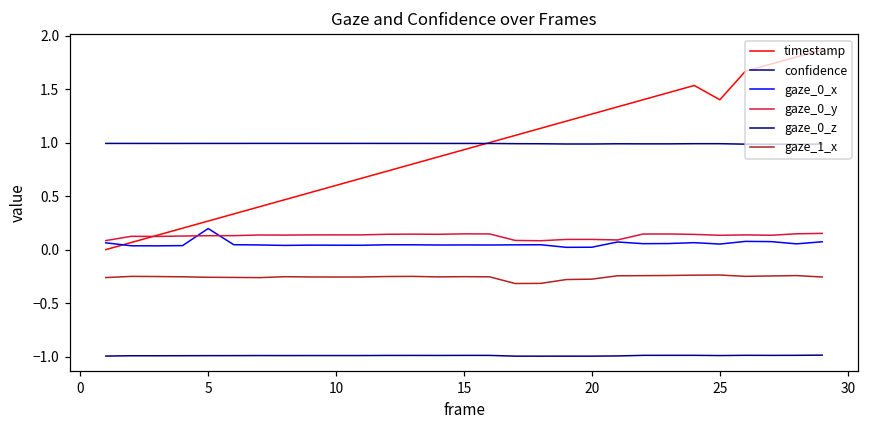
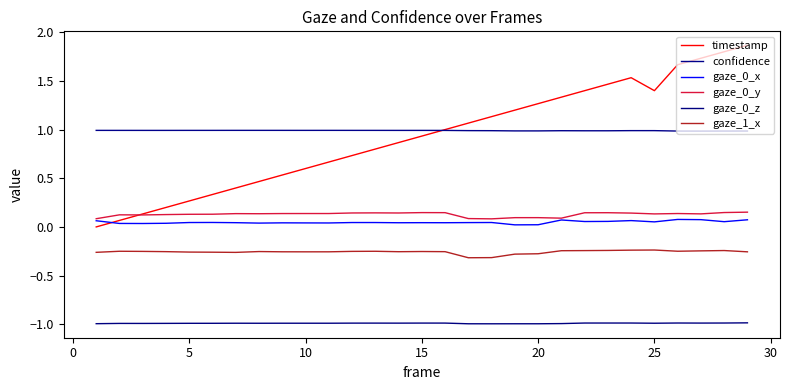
  {
    "timestamp": {
      "5": 0.3,
      "10": 0.6,
      "15": 0.9,
      "20": 1.3,
      "25": 1.4
    },
    "gaze_0_x": {
-     "5": 0.2,
+     "5": 0.0,
      "10": 0.0,
      "15": 0.0,
      "20": 0.0,
      "25": 0.1
    }
  }
